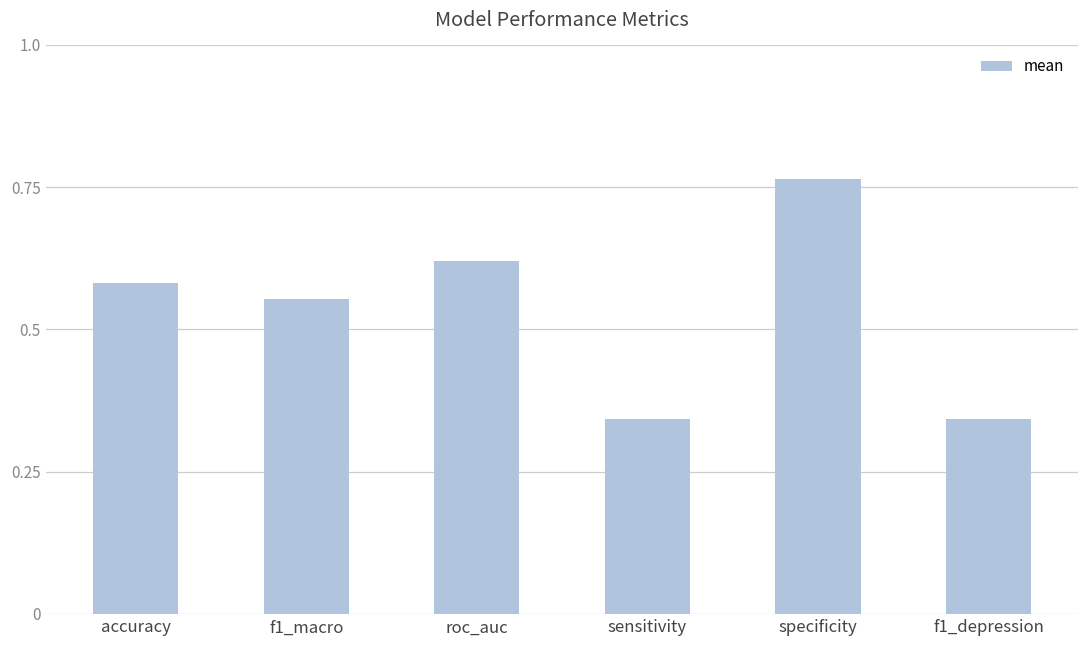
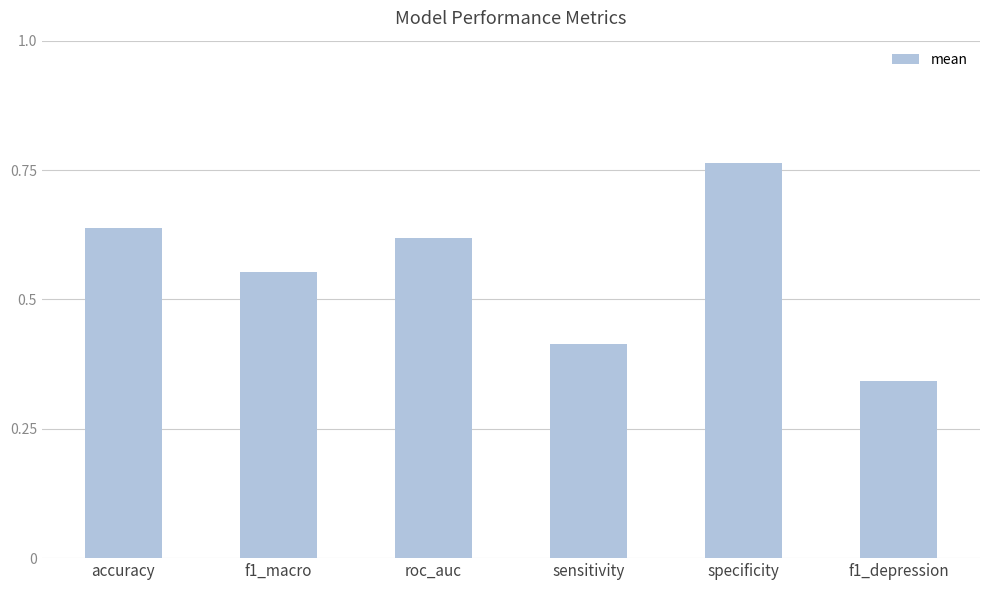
  {
-   "accuracy": 0.58,
+   "accuracy": 0.64,
    "f1_macro": 0.55,
    "roc_auc": 0.62,
-   "sensitivity": 0.34,
+   "sensitivity": 0.41,
    "specificity": 0.76,
    "f1_depression": 0.34
  }
